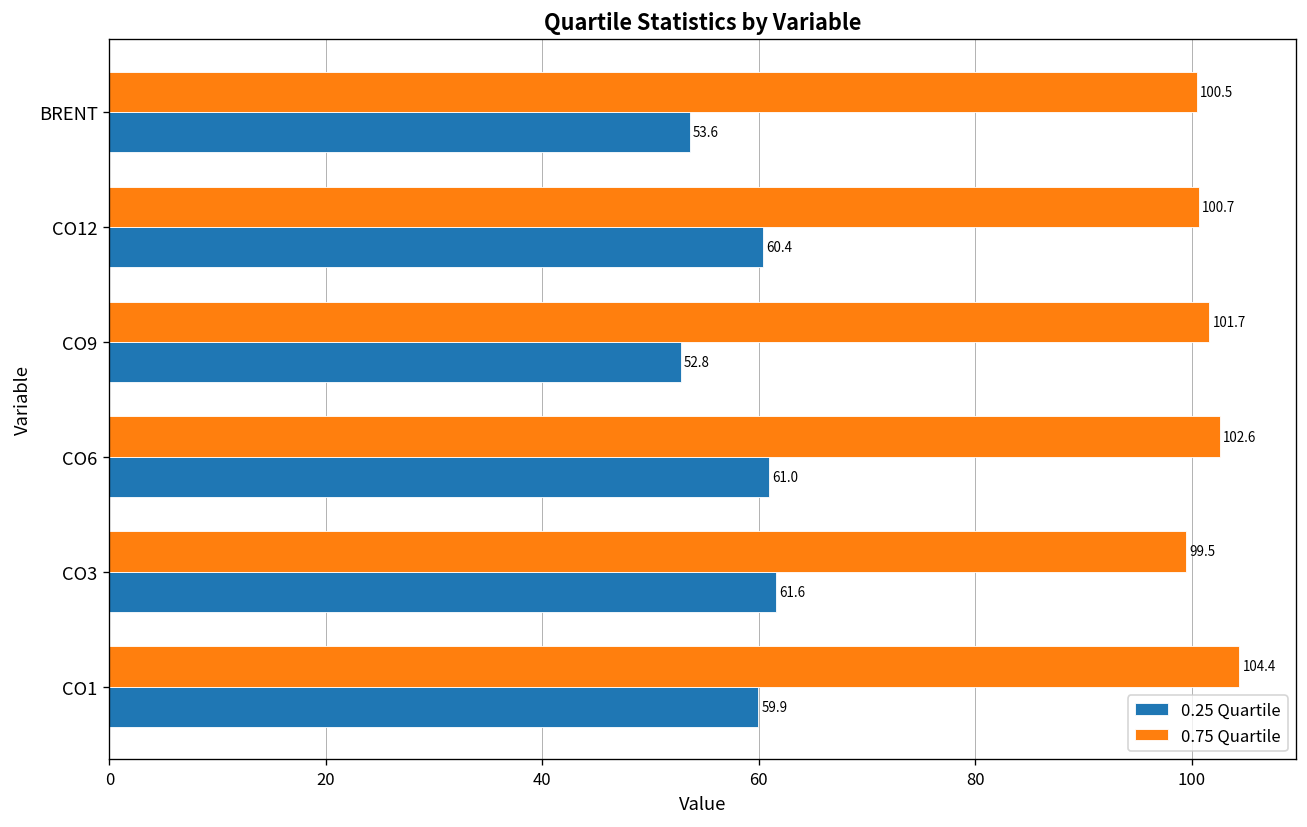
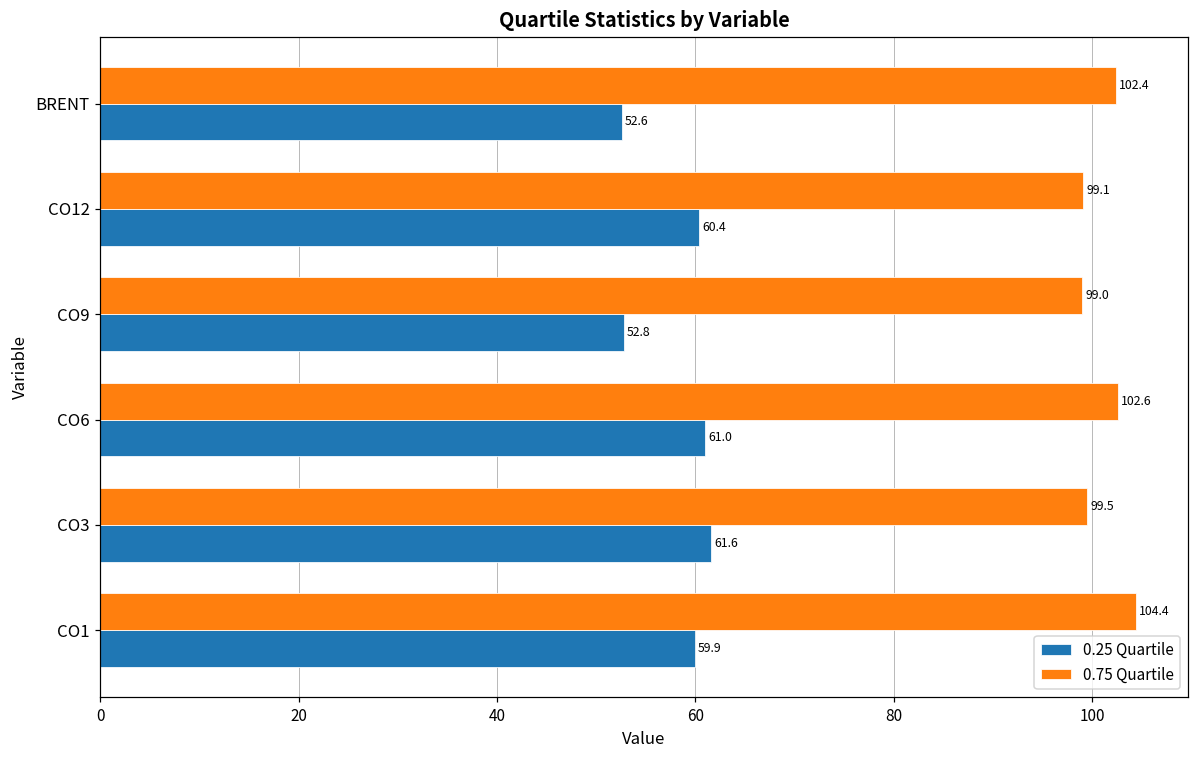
  {
    "0.25 Quartile": {
-     "BRENT": 53.6,
+     "BRENT": 52.6,
      "CO12": 60.4,
      "CO9": 52.8,
      "CO6": 61.0,
      "CO3": 61.6,
      "CO1": 59.9
    },
    "0.75 Quartile": {
-     "BRENT": 100.5,
-     "CO12": 100.7,
-     "CO9": 101.7,
+     "BRENT": 102.4,
+     "CO12": 99.1,
+     "CO9": 99.0,
      "CO6": 102.6,
      "CO3": 99.5,
      "CO1": 104.4
    }
  }
